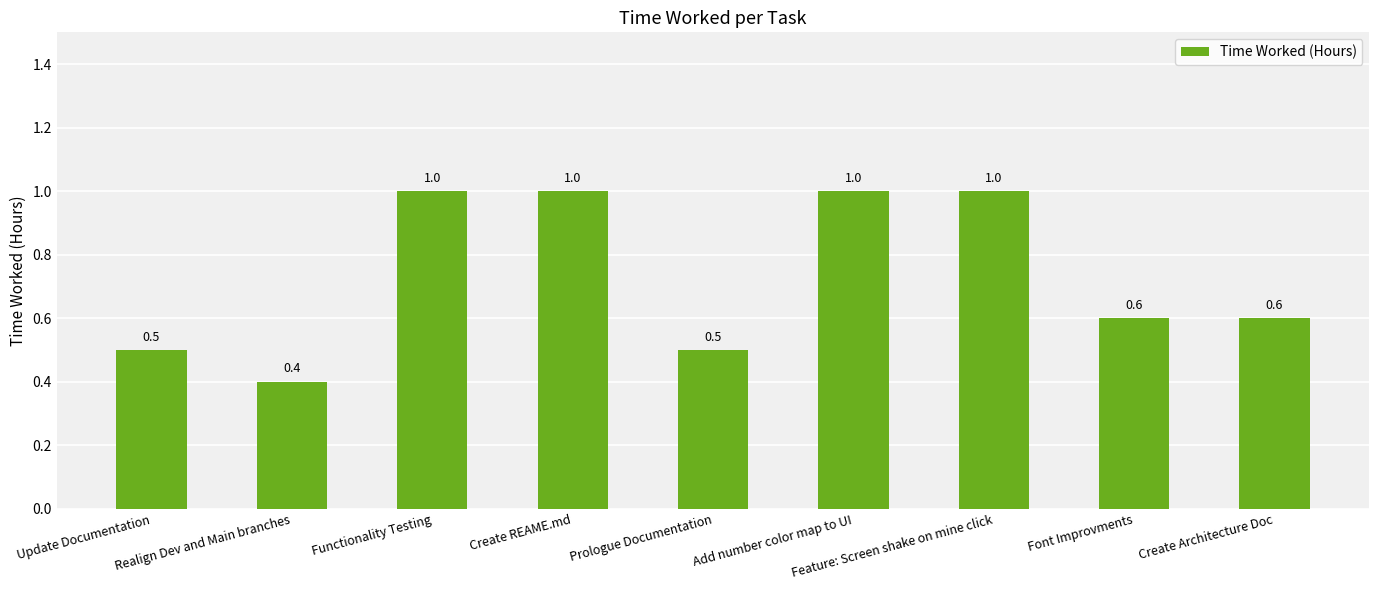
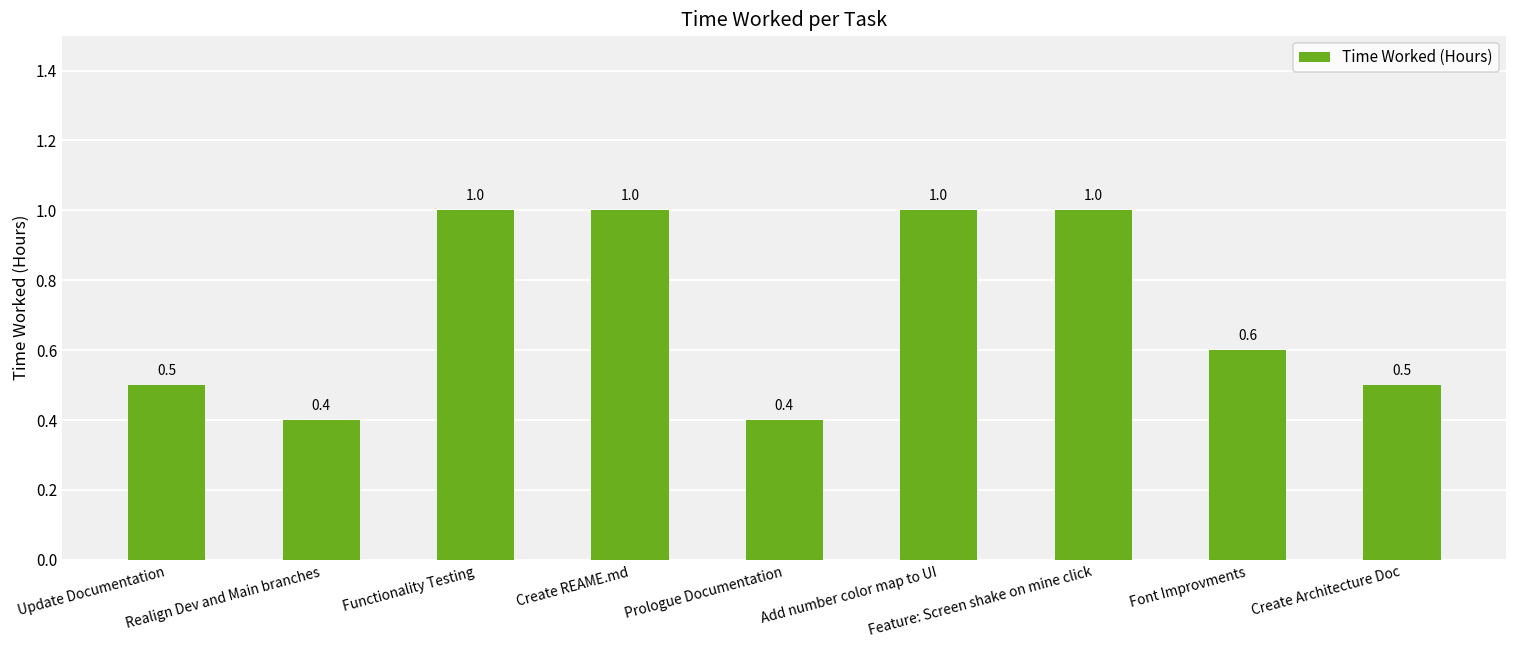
  {
    "Update Documentation": 0.5,
    "Realign Dev and Main branches": 0.4,
    "Functionality Testing": 1.0,
    "Create REAME.md": 1.0,
-   "Prologue Documentation": 0.5,
+   "Prologue Documentation": 0.4,
    "Add number color map to UI": 1.0,
    "Feature: Screen shake on mine click": 1.0,
    "Font Improvments": 0.6,
-   "Create Architecture Doc": 0.6
+   "Create Architecture Doc": 0.5
  }
